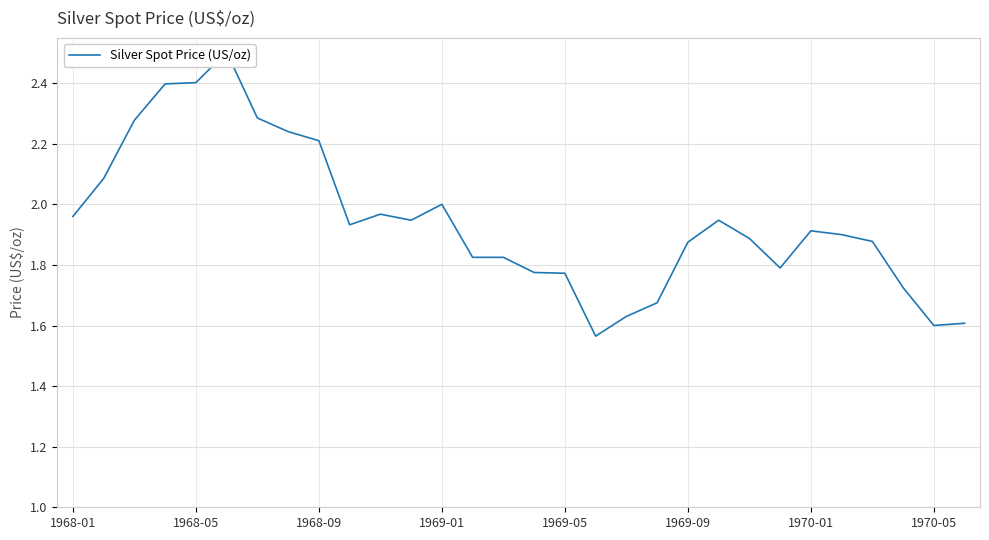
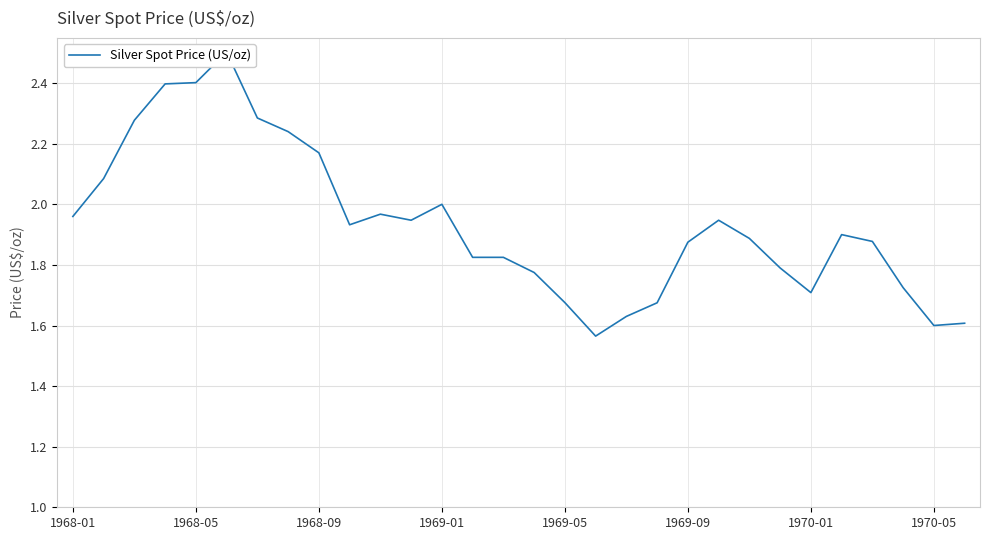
  {
    "1968-01": 1.96,
    "1968-05": 2.40,
-   "1968-09": 2.21,
+   "1968-09": 2.17,
    "1969-01": 2.00,
-   "1969-05": 1.77,
+   "1969-05": 1.68,
    "1969-09": 1.88,
-   "1970-01": 1.91,
+   "1970-01": 1.71,
    "1970-05": 1.60
  }
